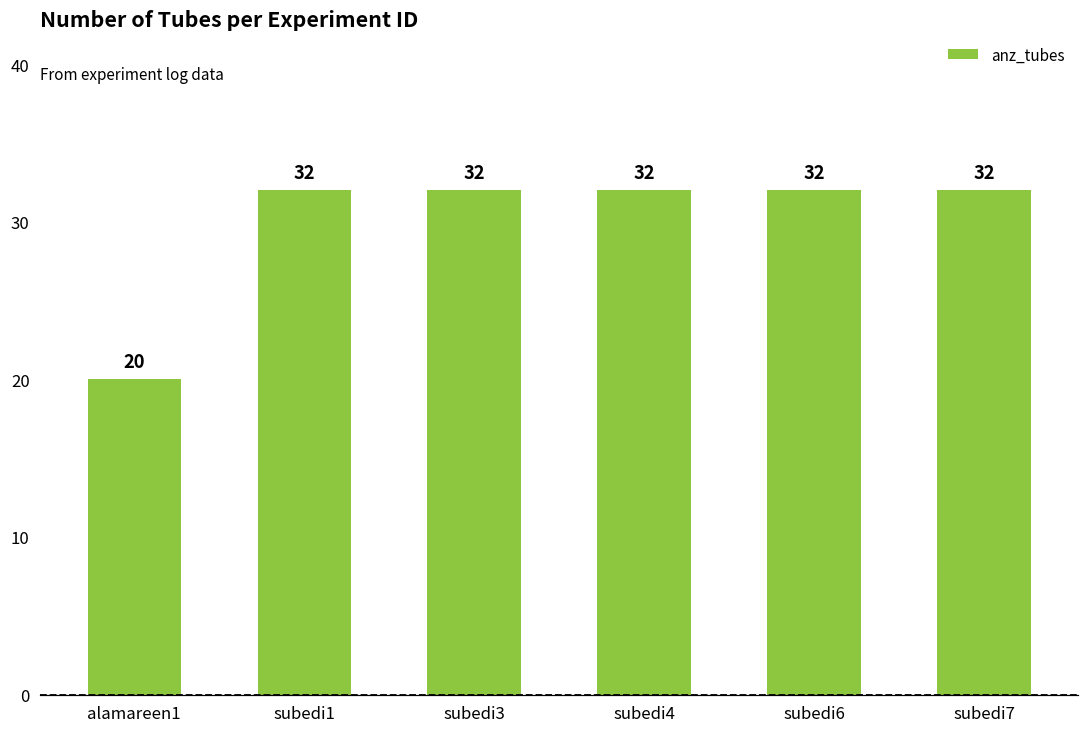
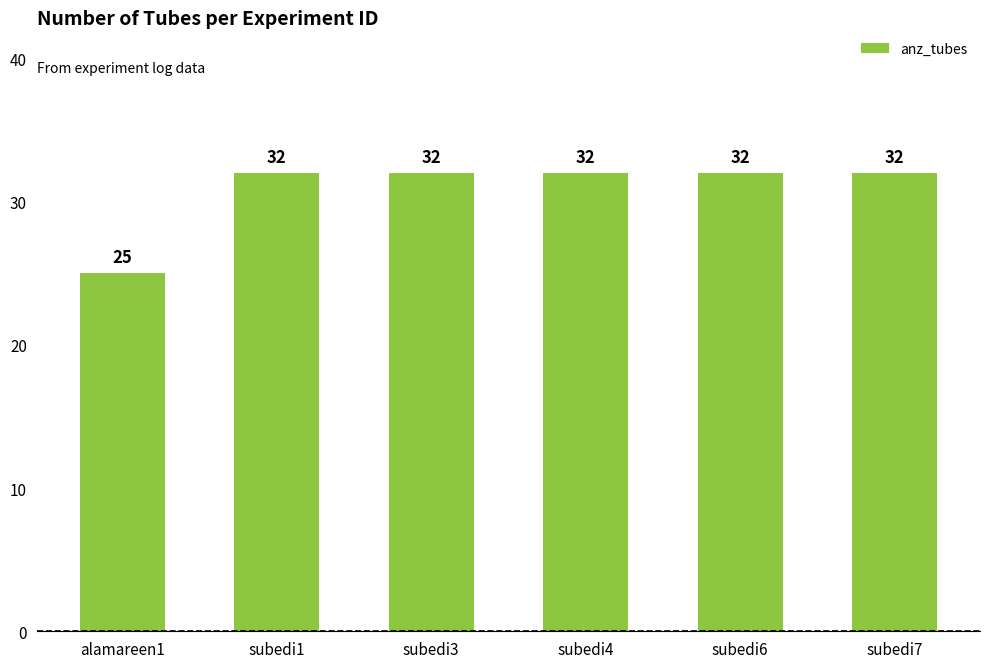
  {
-   "alamareen1": 20,
+   "alamareen1": 25,
    "subedi1": 32,
    "subedi3": 32,
    "subedi4": 32,
    "subedi6": 32,
    "subedi7": 32
  }
